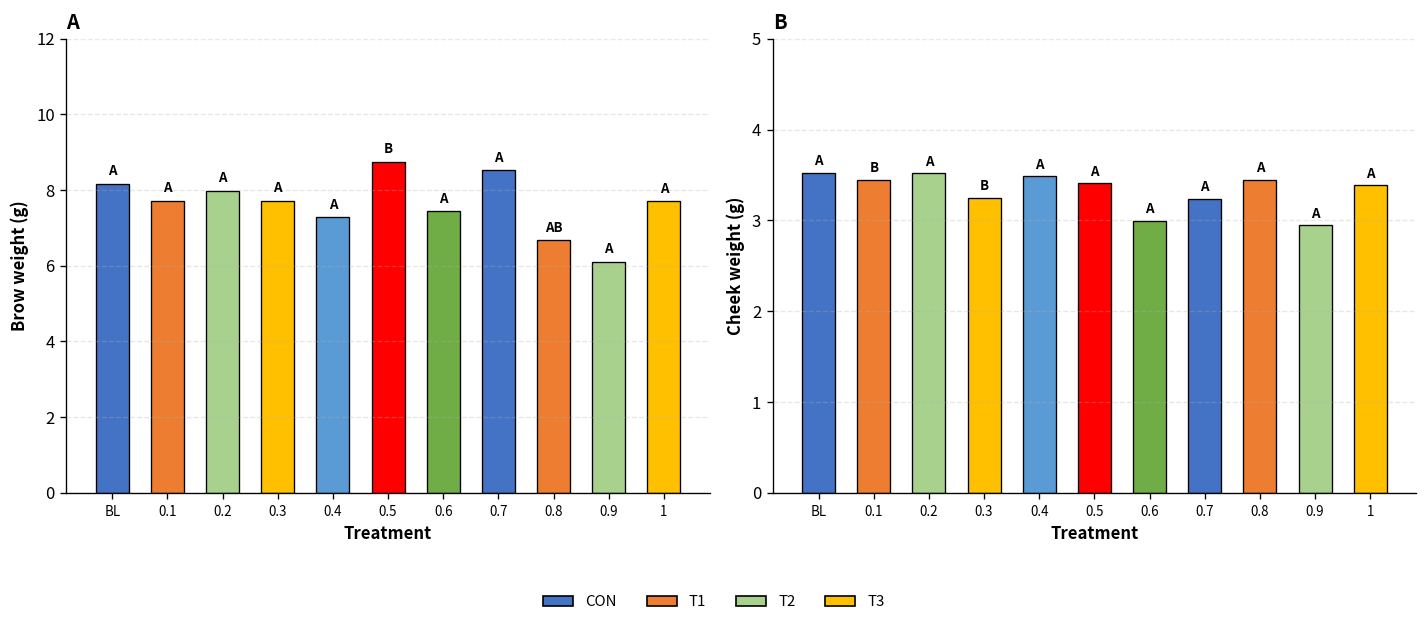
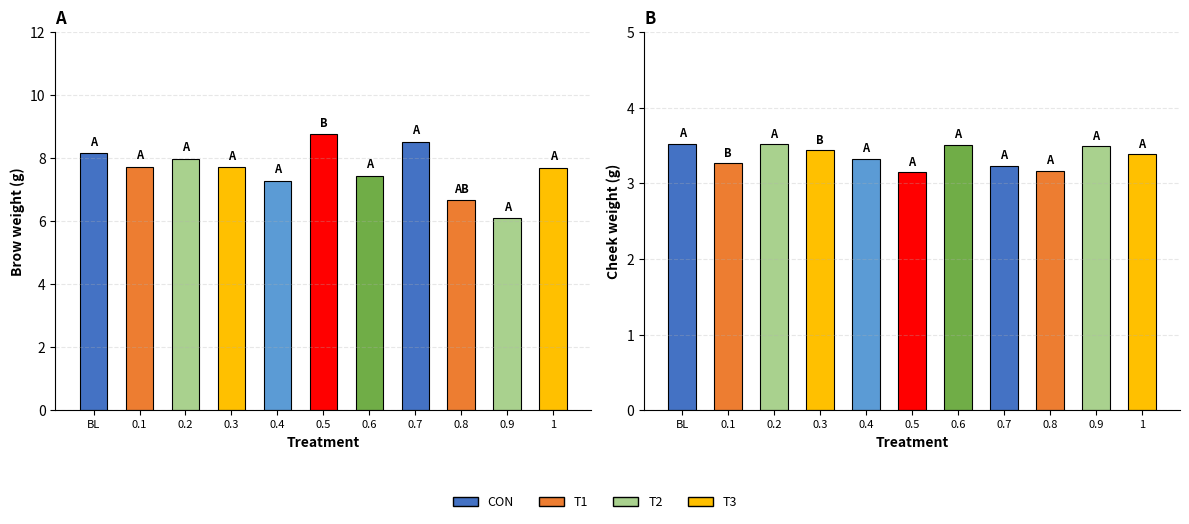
  {
    "A": {
      "BL": 8.2,
      "0.1": 7.7,
      "0.2": 8.0,
      "0.3": 7.7,
      "0.4": 7.3,
      "0.5": 8.8,
      "0.6": 7.4,
      "0.7": 8.5,
      "0.8": 6.7,
      "0.9": 6.1,
      "1": 7.7
    },
    "B": {
      "BL": 3.5,
-     "0.1": 3.4,
+     "0.1": 3.3,
      "0.2": 3.5,
-     "0.3": 3.2,
-     "0.4": 3.5,
-     "0.5": 3.4,
-     "0.6": 3.0,
+     "0.3": 3.4,
+     "0.4": 3.3,
+     "0.5": 3.1,
+     "0.6": 3.5,
      "0.7": 3.2,
-     "0.8": 3.4,
-     "0.9": 2.9,
+     "0.8": 3.2,
+     "0.9": 3.5,
      "1": 3.4
    }
  }
